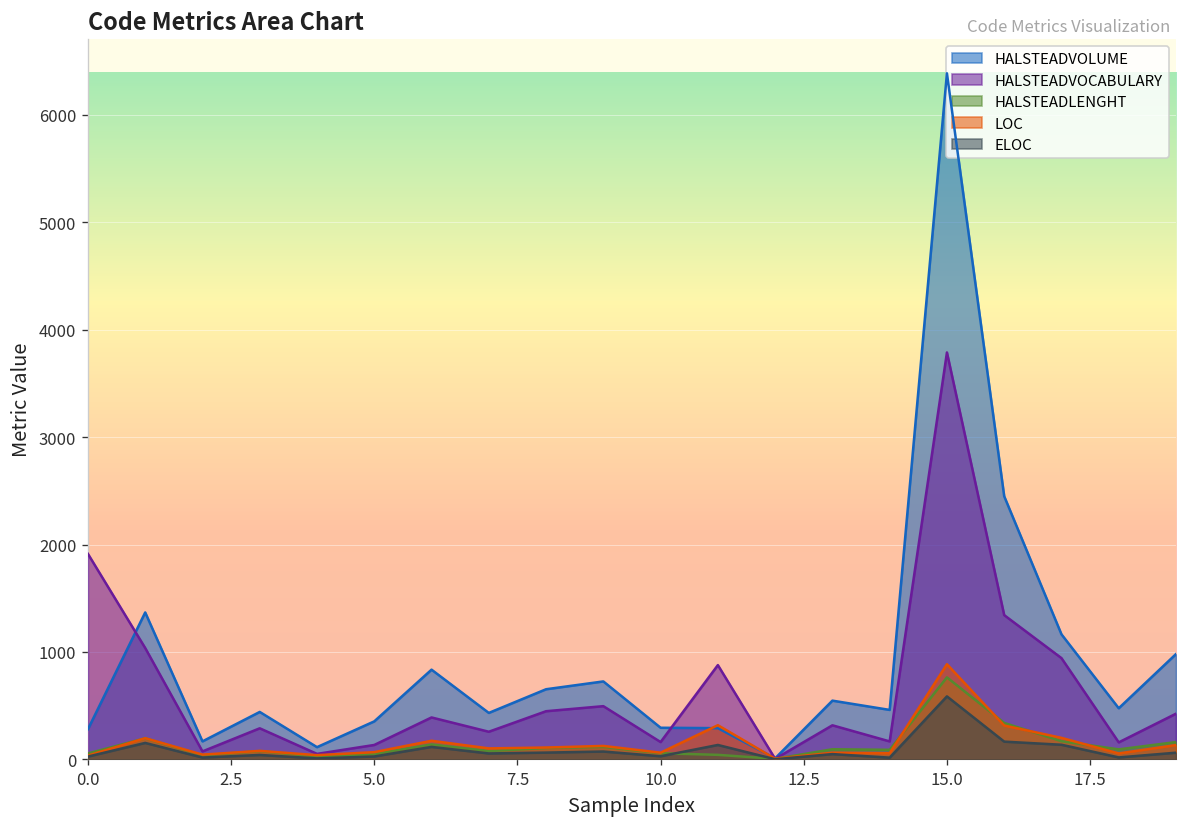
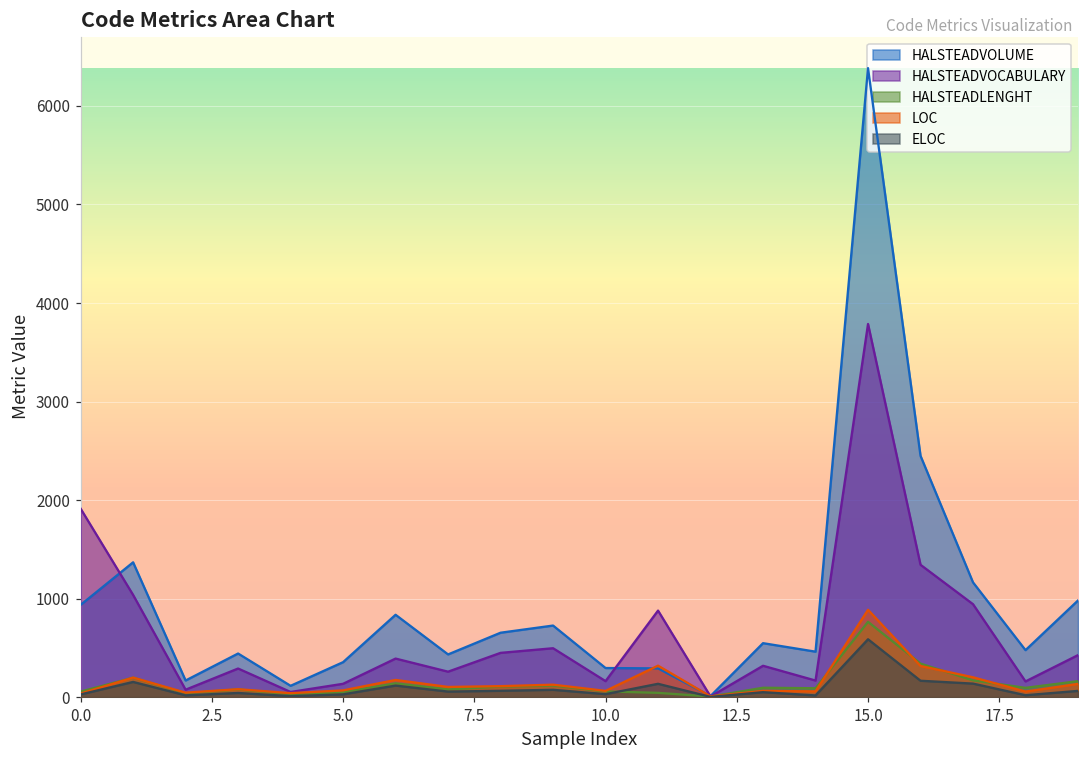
  {
    "HALSTEADVOLUME": {
-     "0.0": 300,
+     "0.0": 900,
      "5.0": 400,
      "10.0": 300
    },
    "HALSTEADVOCABULARY": {
      "0.0": 1900,
      "5.0": 100,
      "10.0": 200,
      "15.0": 3800
    },
    "HALSTEADLENGHT": {
      "15.0": 800
    },
    "LOC": {
      "15.0": 900
    },
    "ELOC": {
      "15.0": 600
    }
  }
